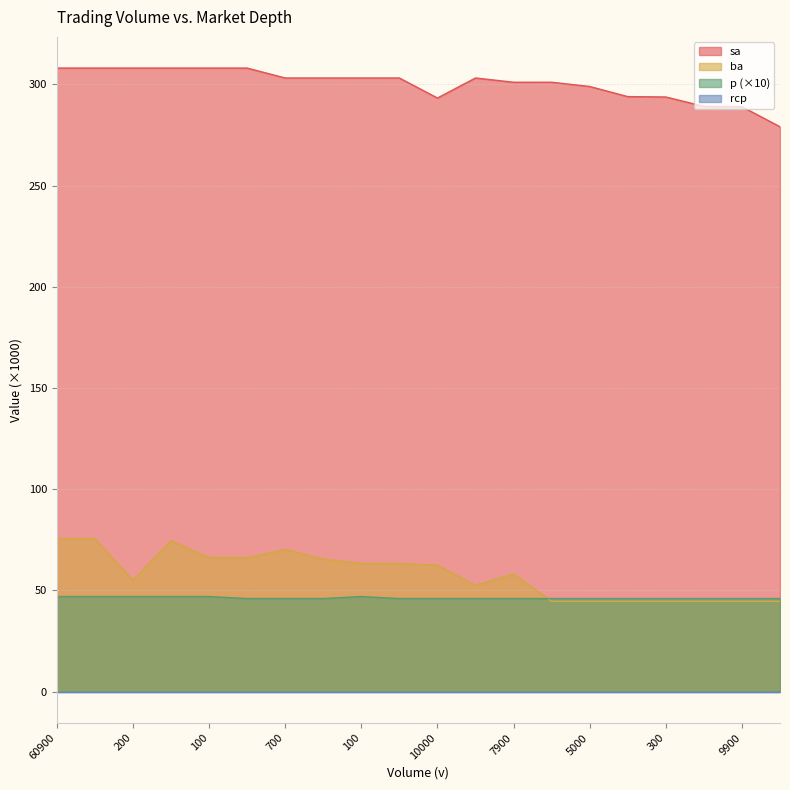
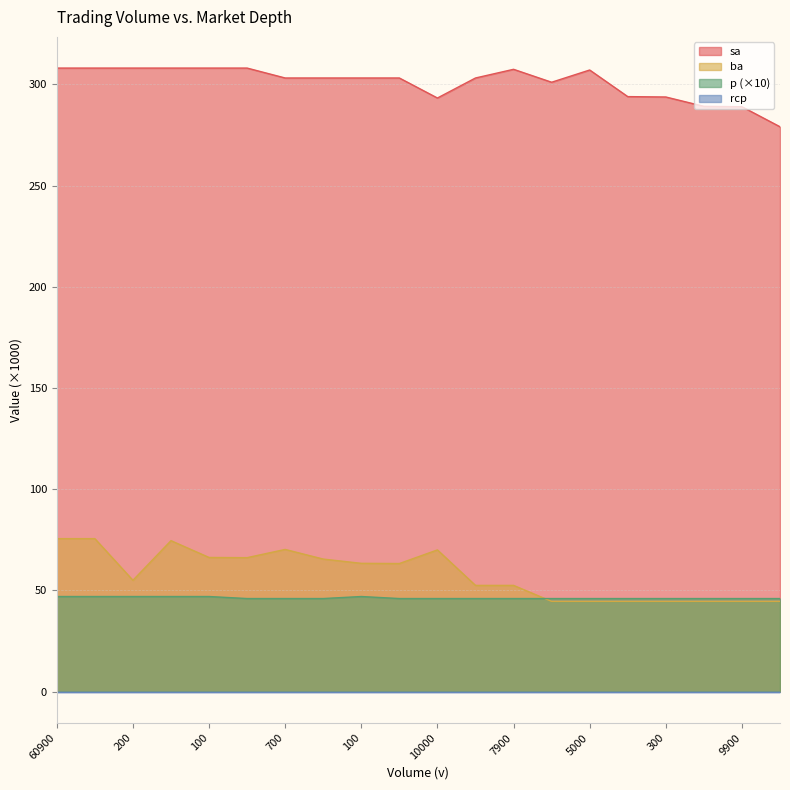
  {
    "sa": {
      "60900": 308,
      "200": 308,
      "700": 303,
      "10000": 293,
-     "7900": 301,
-     "5000": 299,
+     "7900": 307,
+     "5000": 307,
      "300": 294
    },
    "ba": {
      "60900": 76,
      "200": 55,
      "700": 70,
-     "10000": 63,
-     "7900": 58,
+     "10000": 70,
+     "7900": 53,
      "5000": 45,
      "300": 45,
      "9900": 45
    },
    "p (×10)": {
      "60900": 47,
      "200": 47,
      "700": 46,
      "10000": 46,
      "7900": 46,
      "5000": 46,
      "300": 46,
      "9900": 46
    },
    "rcp": {
      "60900": 0,
      "200": 0,
      "700": 0,
      "10000": 0,
      "7900": 0,
      "5000": 0,
      "300": 0,
      "9900": 0
    }
  }
